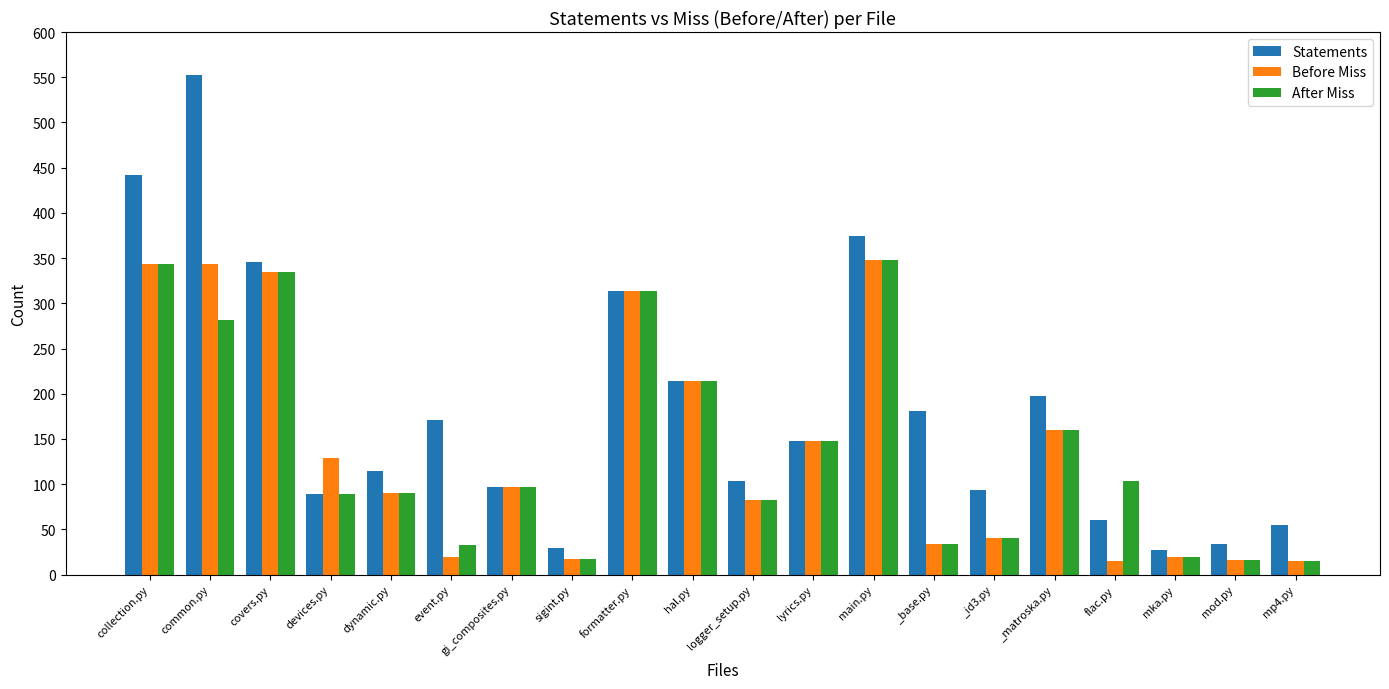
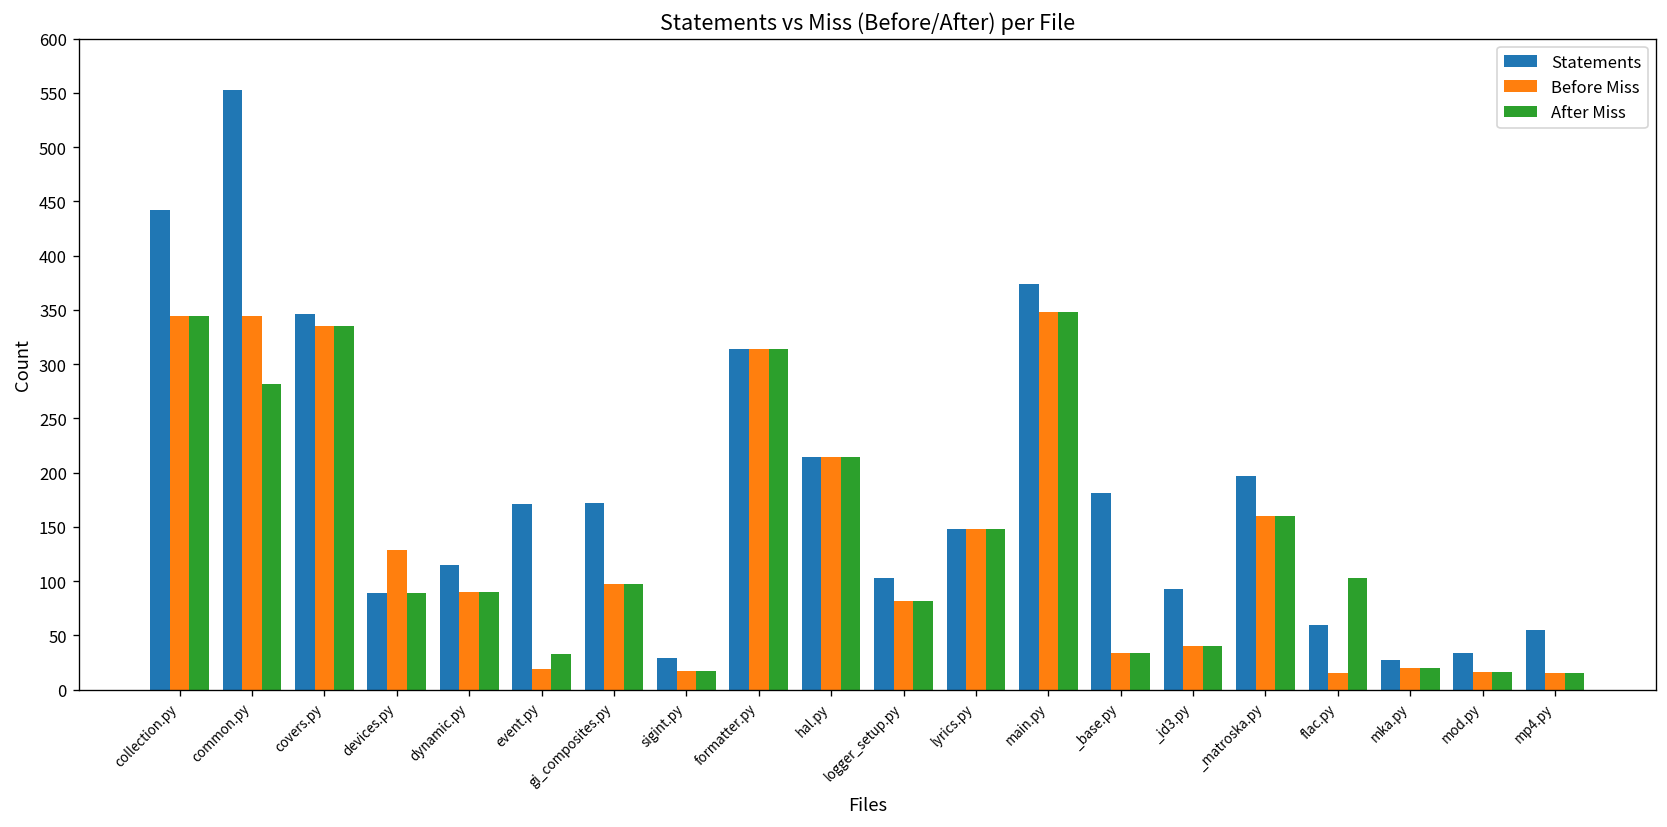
  {
    "Statements": {
      "collection.py": 440,
      "common.py": 550,
      "covers.py": 350,
      "devices.py": 90,
      "dynamic.py": 120,
      "event.py": 170,
-     "gi_composites.py": 100,
+     "gi_composites.py": 170,
      "sigint.py": 30,
      "formatter.py": 310,
      "hal.py": 210,
      "logger_setup.py": 100,
      "lyrics.py": 150,
      "main.py": 370,
      "_base.py": 180,
      "_id3.py": 90,
      "_matroska.py": 200,
      "flac.py": 60,
      "mka.py": 30,
      "mod.py": 30,
      "mp4.py": 60
    },
    "Before Miss": {
      "collection.py": 340,
      "common.py": 340,
      "covers.py": 340,
      "devices.py": 130,
      "dynamic.py": 90,
      "event.py": 20,
      "gi_composites.py": 100,
      "sigint.py": 20,
      "formatter.py": 310,
      "hal.py": 210,
      "logger_setup.py": 80,
      "lyrics.py": 150,
      "main.py": 350,
      "_base.py": 30,
      "_id3.py": 40,
      "_matroska.py": 160,
      "flac.py": 20,
      "mka.py": 20,
      "mod.py": 20,
      "mp4.py": 20
    },
    "After Miss": {
      "collection.py": 340,
      "common.py": 280,
      "covers.py": 340,
      "devices.py": 90,
      "dynamic.py": 90,
      "event.py": 30,
      "gi_composites.py": 100,
      "sigint.py": 20,
      "formatter.py": 310,
      "hal.py": 210,
      "logger_setup.py": 80,
      "lyrics.py": 150,
      "main.py": 350,
      "_base.py": 30,
      "_id3.py": 40,
      "_matroska.py": 160,
      "flac.py": 100,
      "mka.py": 20,
      "mod.py": 20,
      "mp4.py": 20
    }
  }
